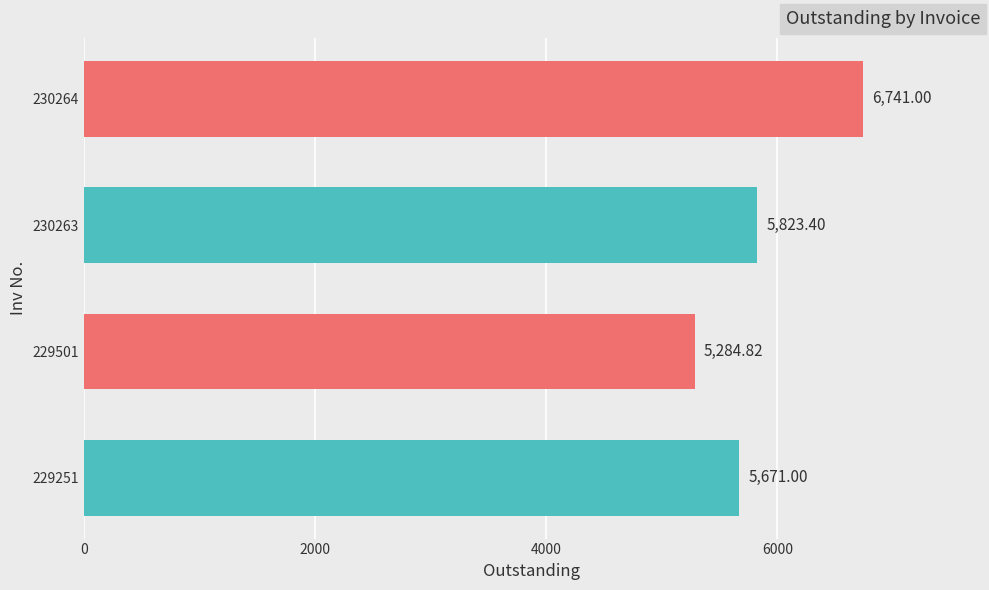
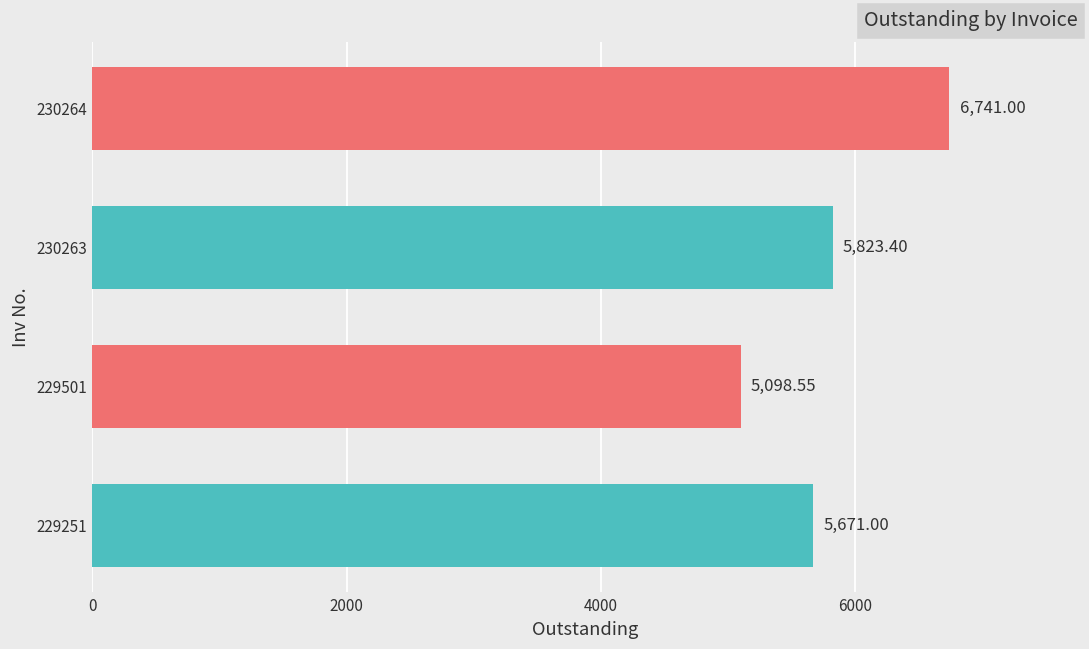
  {
    "230264": "6,741.00",
    "230263": "5,823.40",
-   "229501": "5,284.82",
+   "229501": "5,098.55",
    "229251": "5,671.00"
  }
